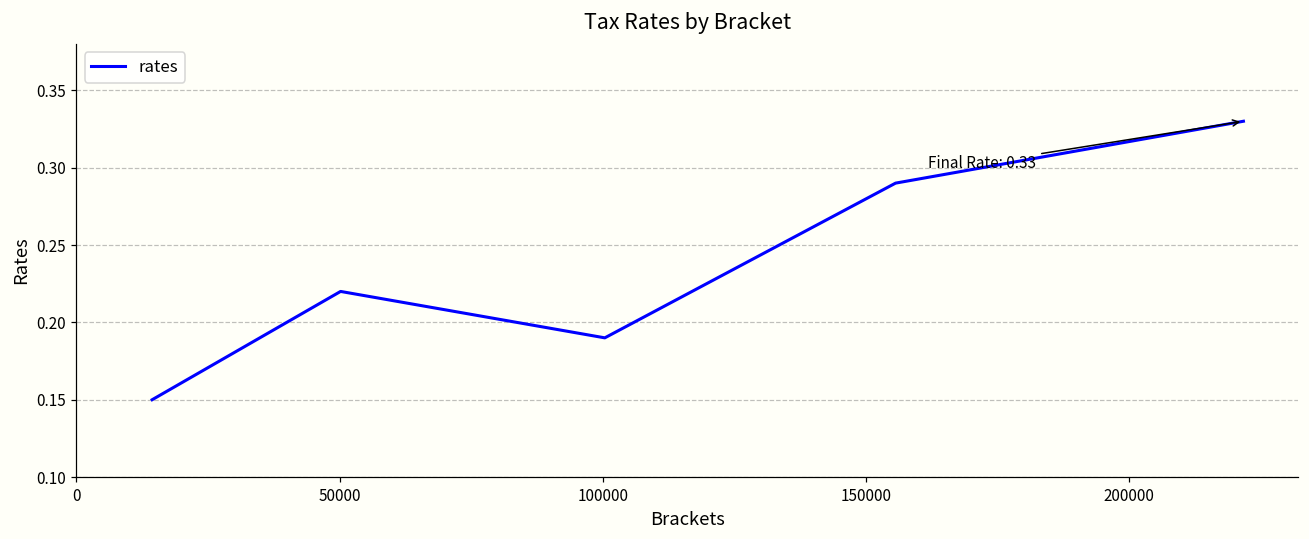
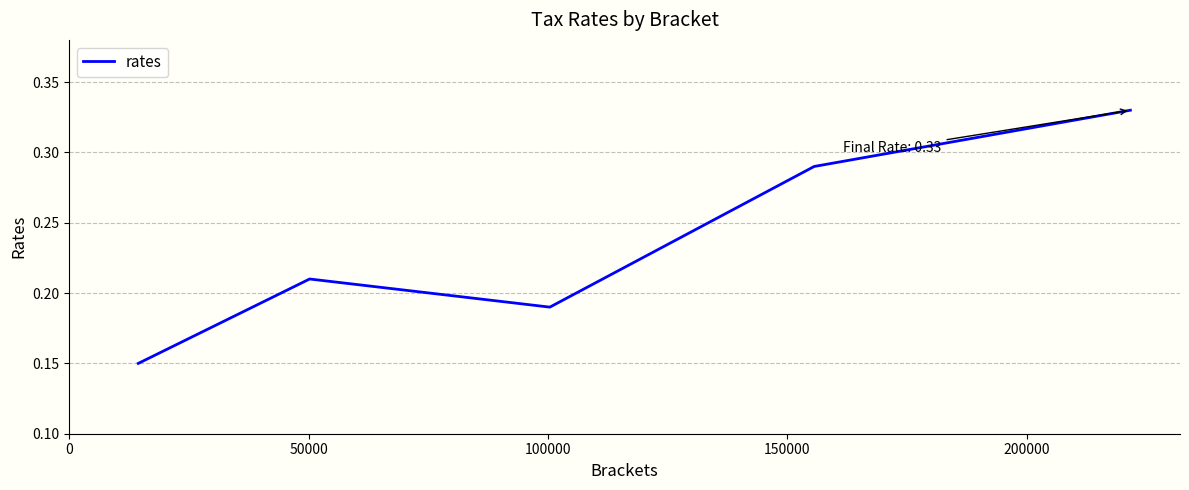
  {
-   "50000": 0.22,
+   "50000": 0.21,
    "100000": 0.19
  }
